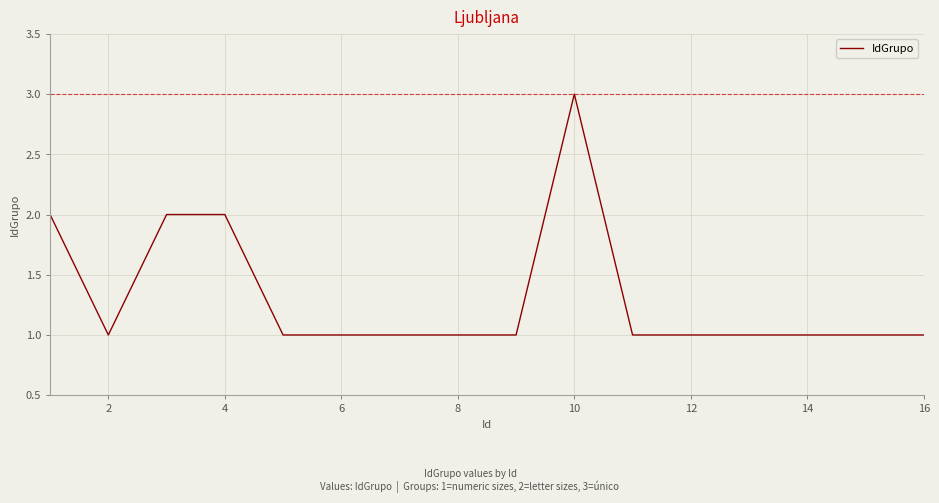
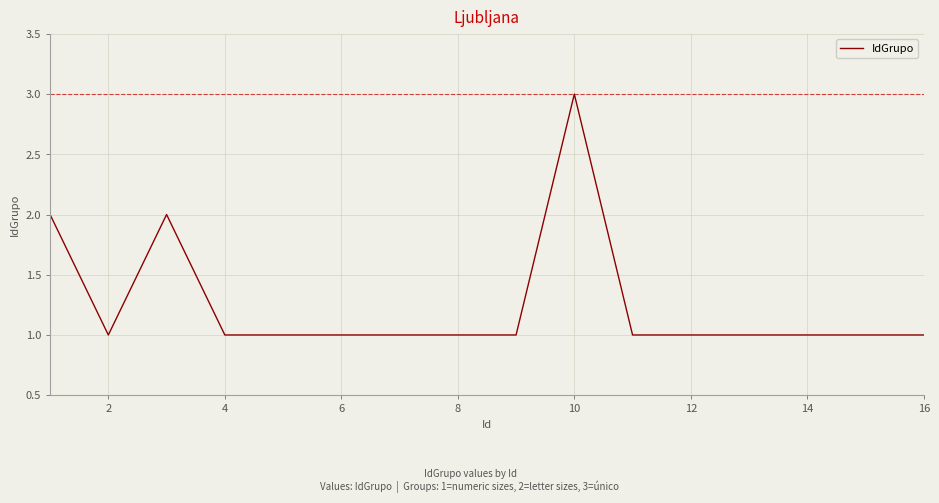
  {
    "2": 1,
-   "4": 2,
+   "4": 1,
    "6": 1,
    "8": 1,
    "10": 3,
    "12": 1,
    "14": 1,
    "16": 1
  }
